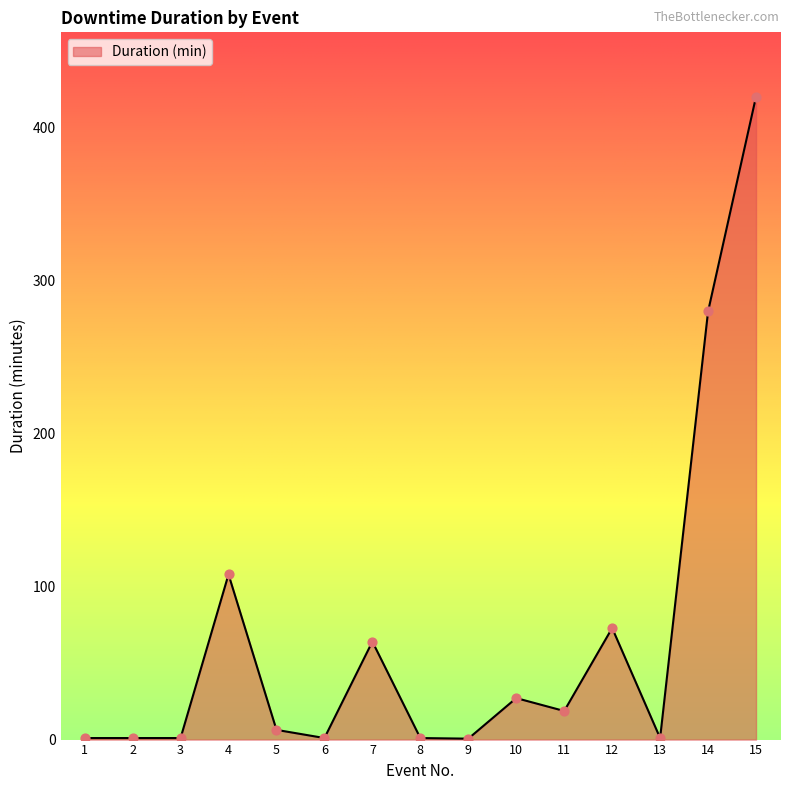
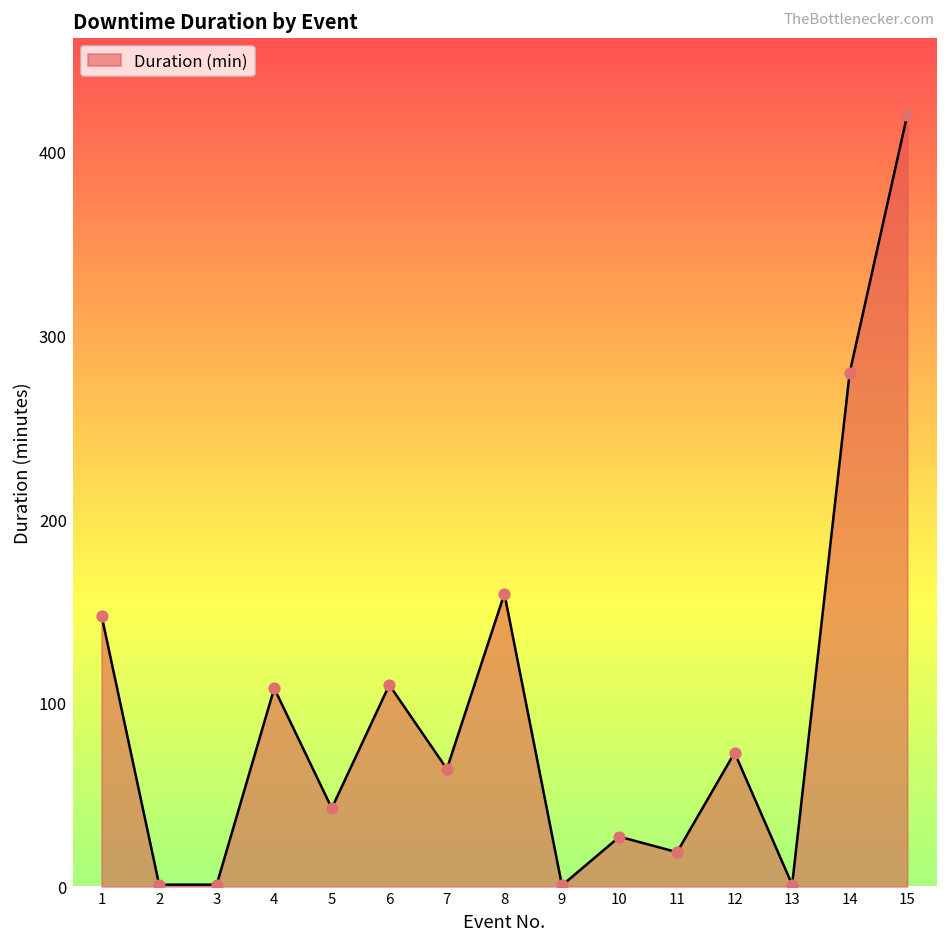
  {
-   "1": 1,
+   "1": 147,
    "2": 1,
    "3": 1,
    "4": 108,
-   "5": 6,
-   "6": 1,
+   "5": 43,
+   "6": 110,
    "7": 64,
-   "8": 1,
+   "8": 159,
    "9": 1,
    "10": 27,
    "11": 19,
    "12": 73,
    "13": 1,
    "14": 280,
    "15": 420
  }
